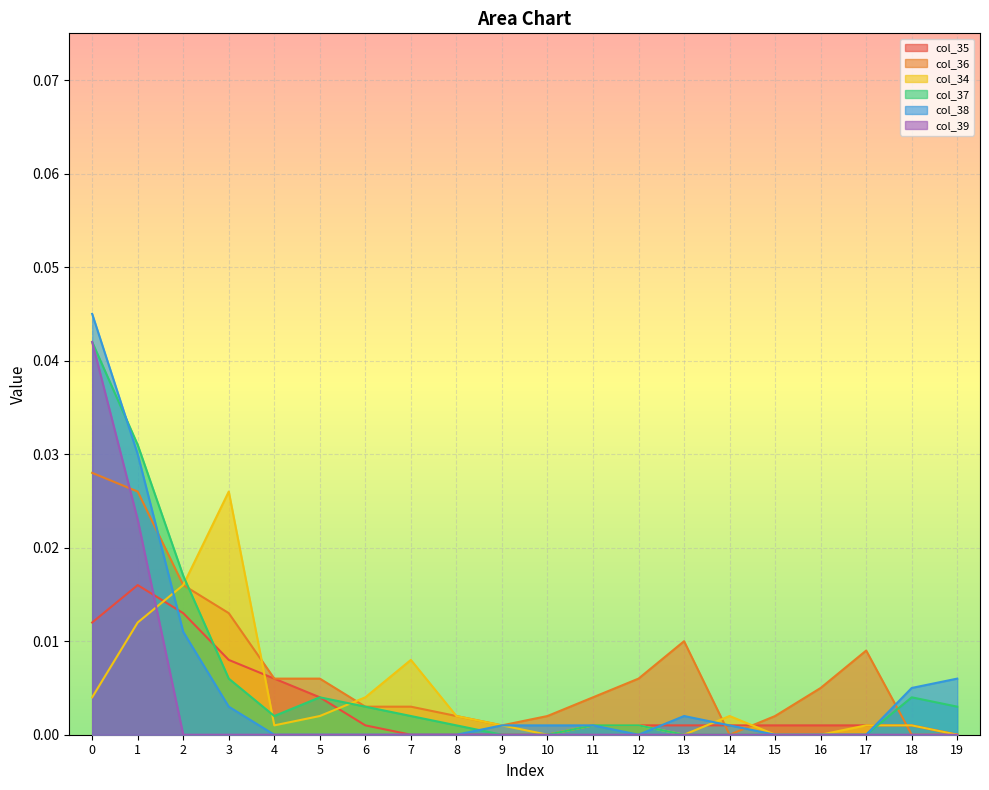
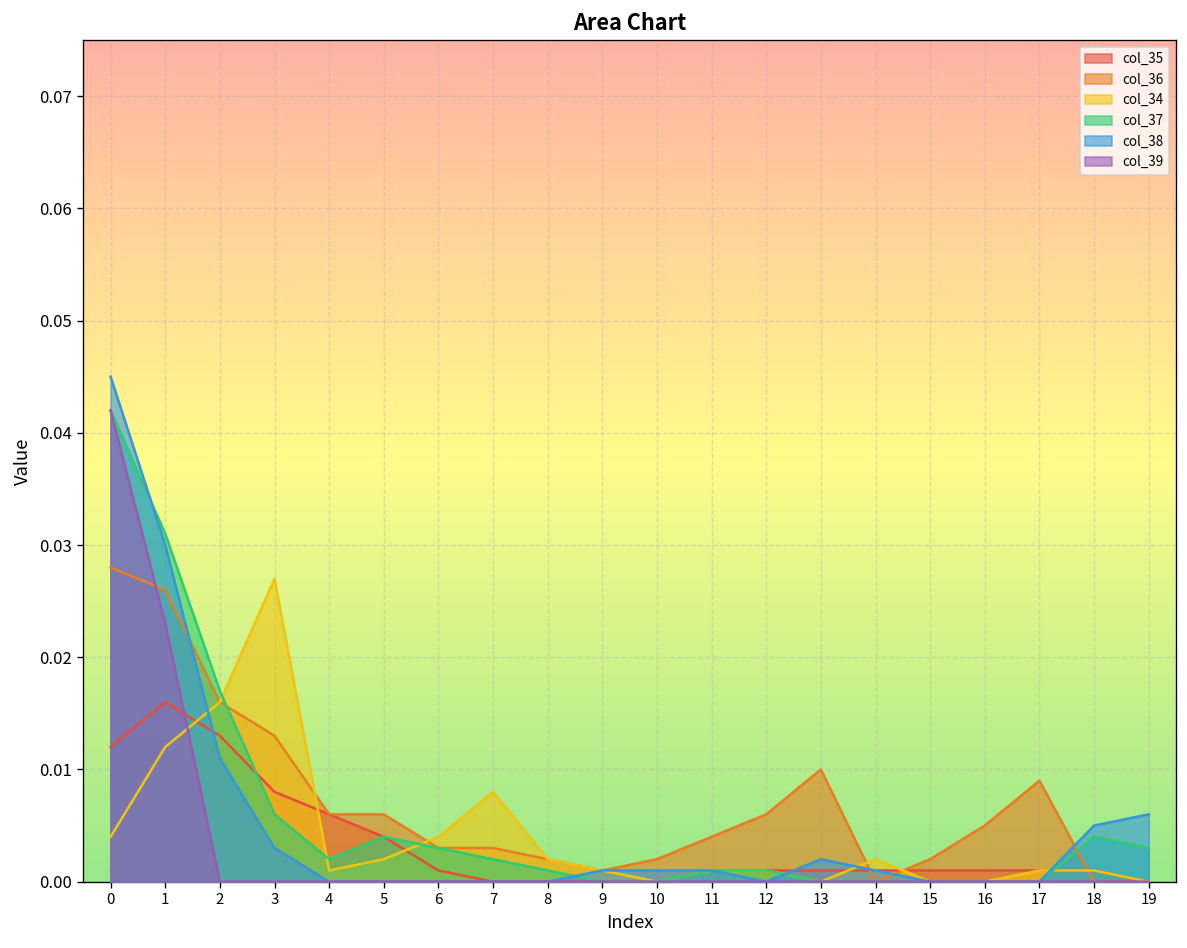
  {
    "col_34": {
      "0": 0.004,
      "1": 0.012,
-     "3": 0.026,
+     "3": 0.027,
      "4": 0.001,
      "5": 0.002,
      "6": 0.004,
      "7": 0.008,
      "14": 0.002
    },
    "col_37": {
      "1": 0.031,
      "2": 0.017,
      "3": 0.006,
      "4": 0.002,
      "7": 0.002,
      "8": 0.001,
      "18": 0.004,
      "19": 0.003
    },
    "col_38": {
      "0": 0.045,
      "1": 0.030,
      "2": 0.011,
      "3": 0.003,
      "10": 0.001,
      "13": 0.002,
      "18": 0.005,
      "19": 0.006
    },
    "col_39": {
      "1": 0.023,
      "2": 0.000,
      "3": 0.000,
      "11": 0.000
    }
  }
